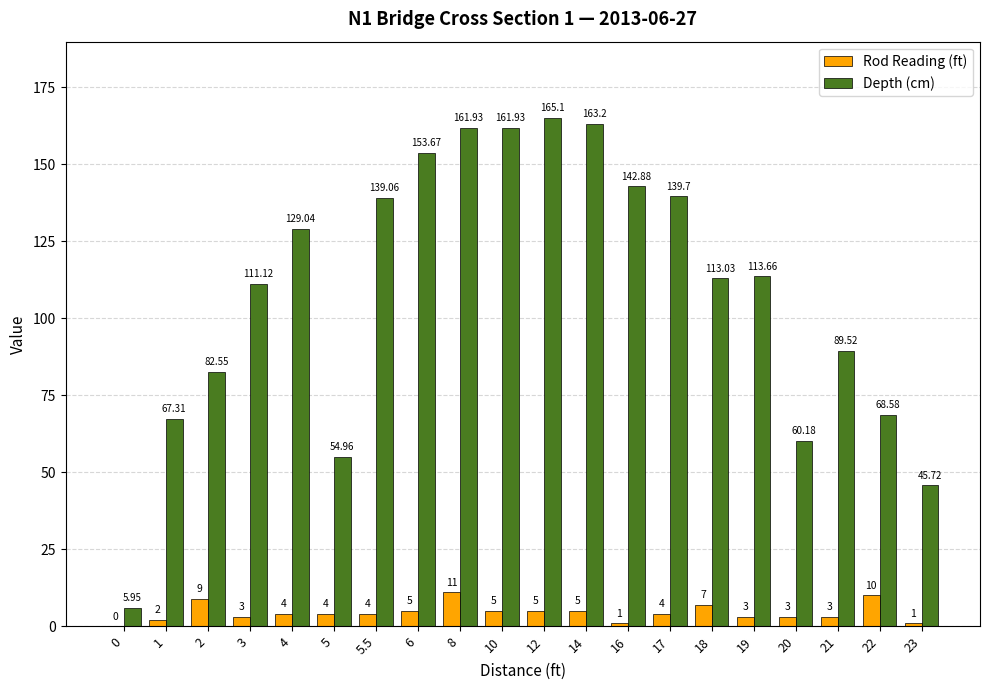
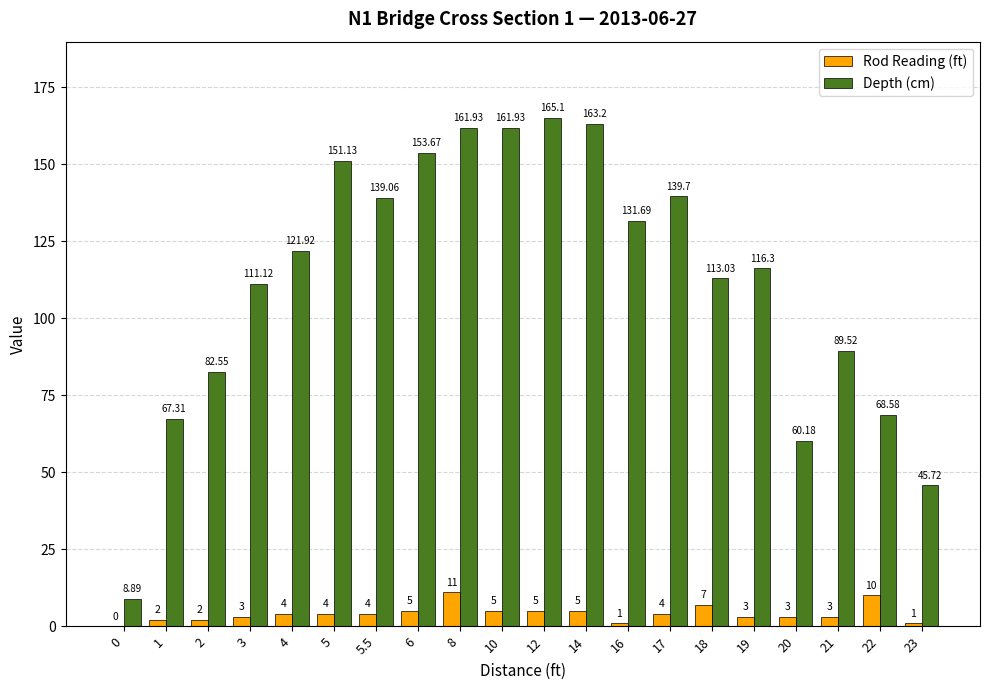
  {
    "Rod Reading (ft)": {
      "0": 0,
      "1": 2,
-     "2": 9,
+     "2": 2,
      "3": 3,
      "4": 4,
      "5": 4,
      "5.5": 4,
      "6": 5,
      "8": 11,
      "10": 5,
      "12": 5,
      "14": 5,
      "16": 1,
      "17": 4,
      "18": 7,
      "19": 3,
      "20": 3,
      "21": 3,
      "22": 10,
      "23": 1
    },
    "Depth (cm)": {
-     "0": 5.95,
+     "0": 8.89,
      "1": 67.31,
      "2": 82.55,
      "3": 111.12,
-     "4": 129.04,
-     "5": 54.96,
+     "4": 121.92,
+     "5": 151.13,
      "5.5": 139.06,
      "6": 153.67,
      "8": 161.93,
      "10": 161.93,
      "12": 165.1,
      "14": 163.2,
-     "16": 142.88,
+     "16": 131.69,
      "17": 139.7,
      "18": 113.03,
-     "19": 113.66,
+     "19": 116.3,
      "20": 60.18,
      "21": 89.52,
      "22": 68.58,
      "23": 45.72
    }
  }
